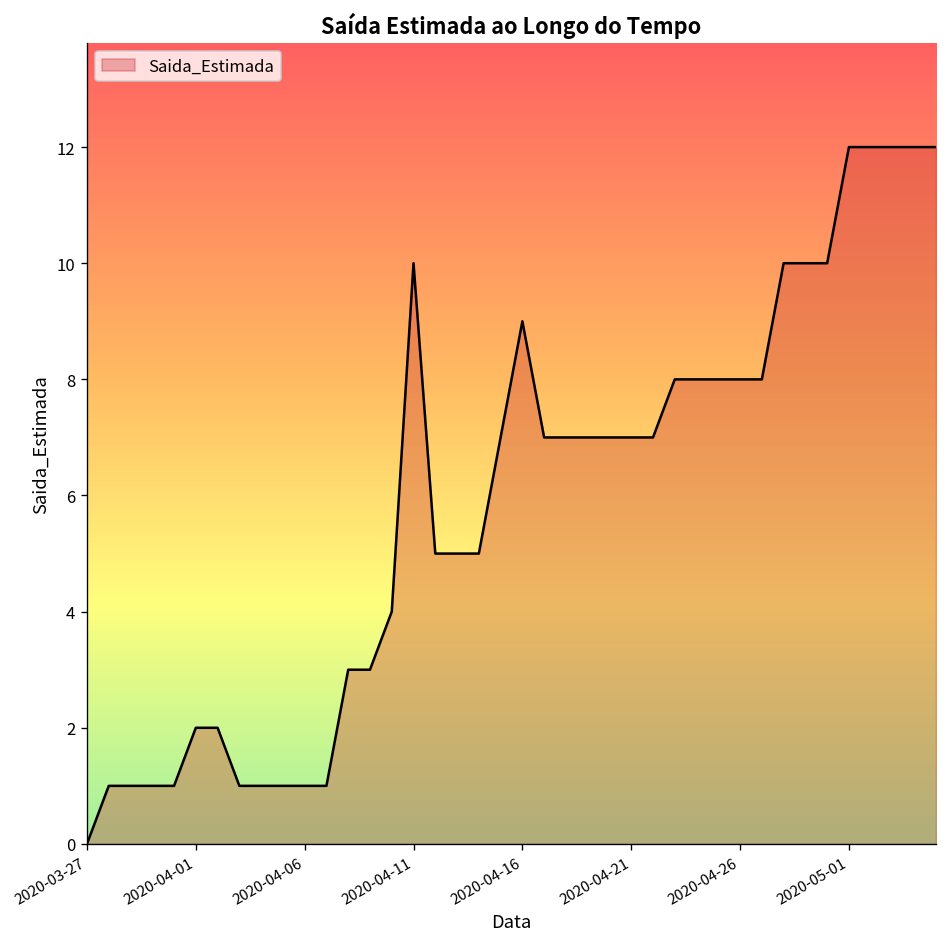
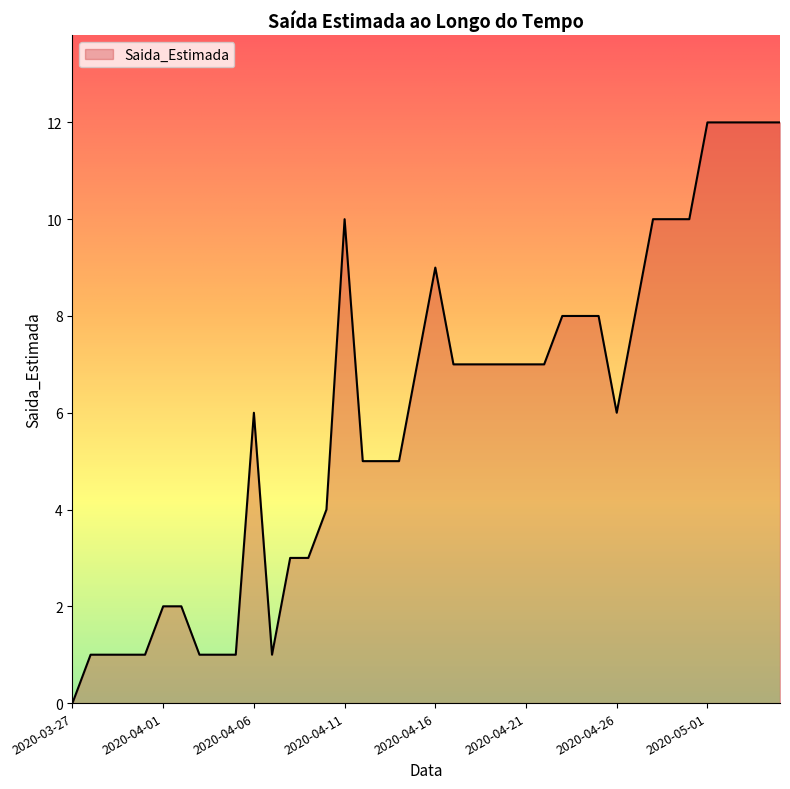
  {
    "2020-03-27": 0,
    "2020-04-01": 2,
-   "2020-04-06": 1,
+   "2020-04-06": 6,
    "2020-04-11": 10,
    "2020-04-16": 9,
    "2020-04-21": 7,
-   "2020-04-26": 8,
+   "2020-04-26": 6,
    "2020-05-01": 12
  }
